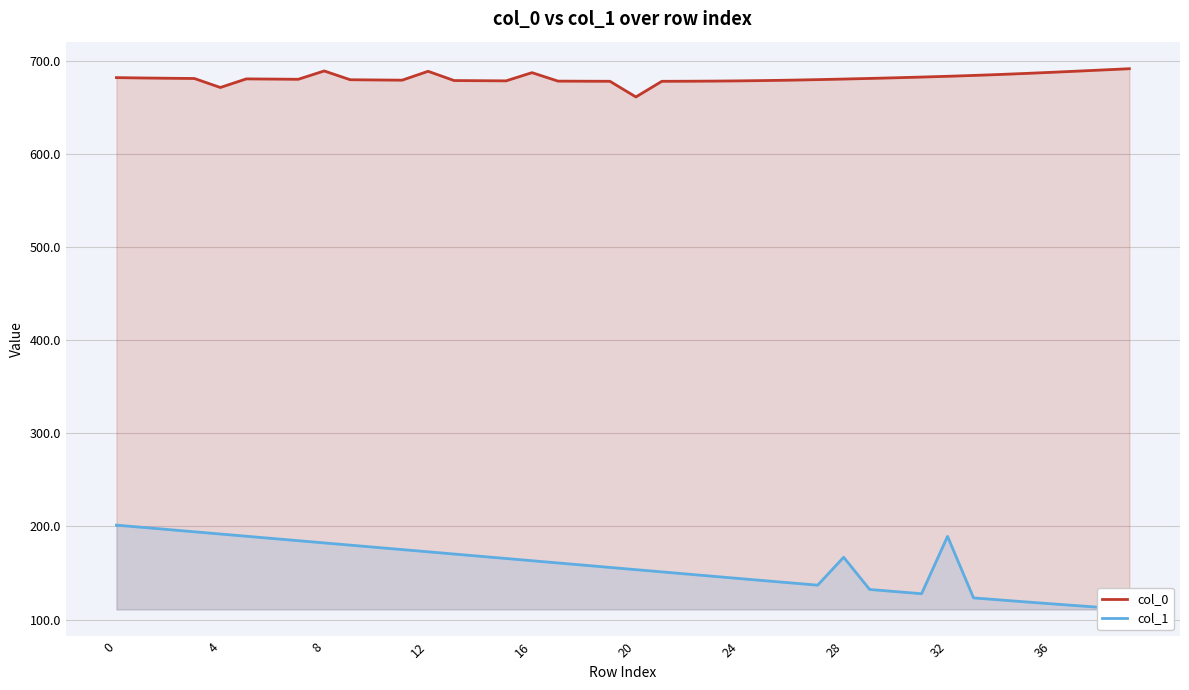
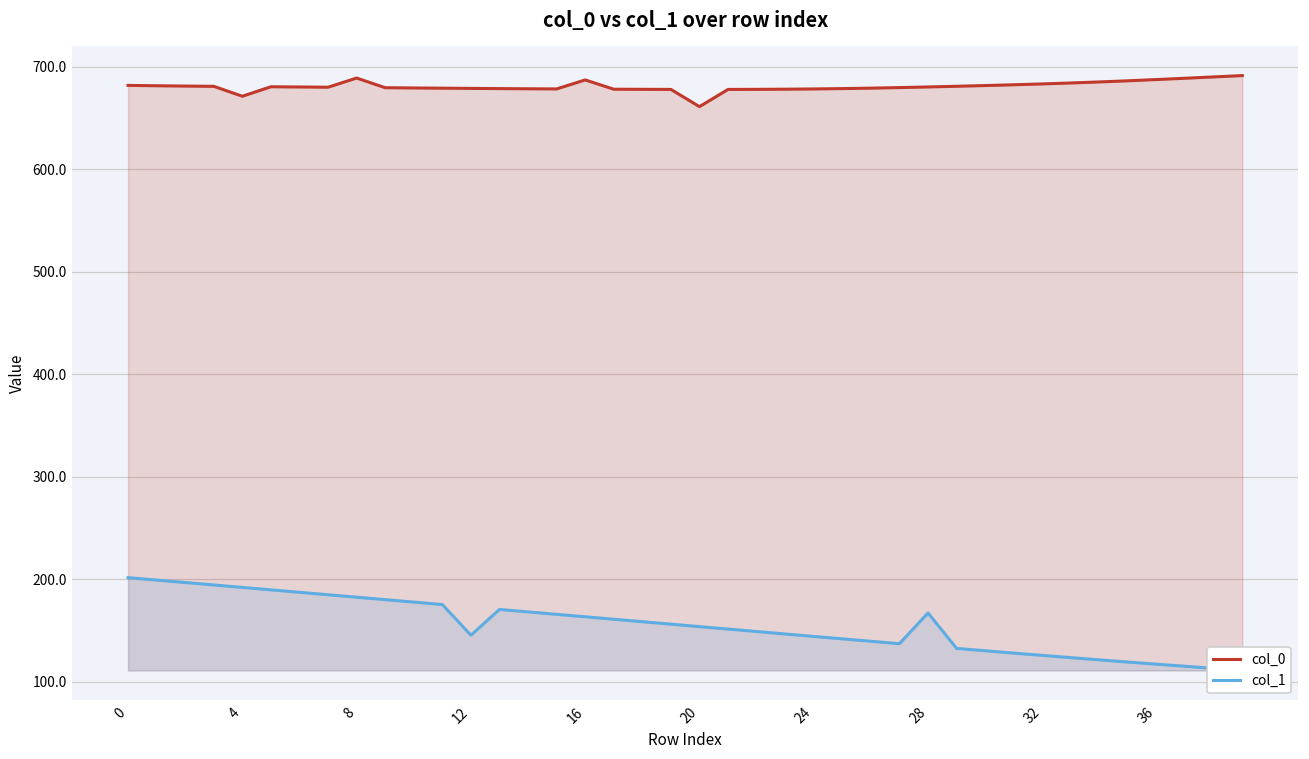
  {
    "col_0": {
      "0": 680,
      "4": 670,
      "8": 690,
-     "12": 690,
+     "12": 680,
      "16": 690,
      "20": 660,
      "24": 680,
      "28": 680,
      "32": 680,
      "36": 690
    },
    "col_1": {
      "0": 200,
      "4": 190,
      "8": 180,
-     "12": 170,
+     "12": 150,
      "16": 160,
      "20": 150,
      "24": 140,
      "28": 170,
-     "32": 190,
+     "32": 130,
      "36": 120
    }
  }
